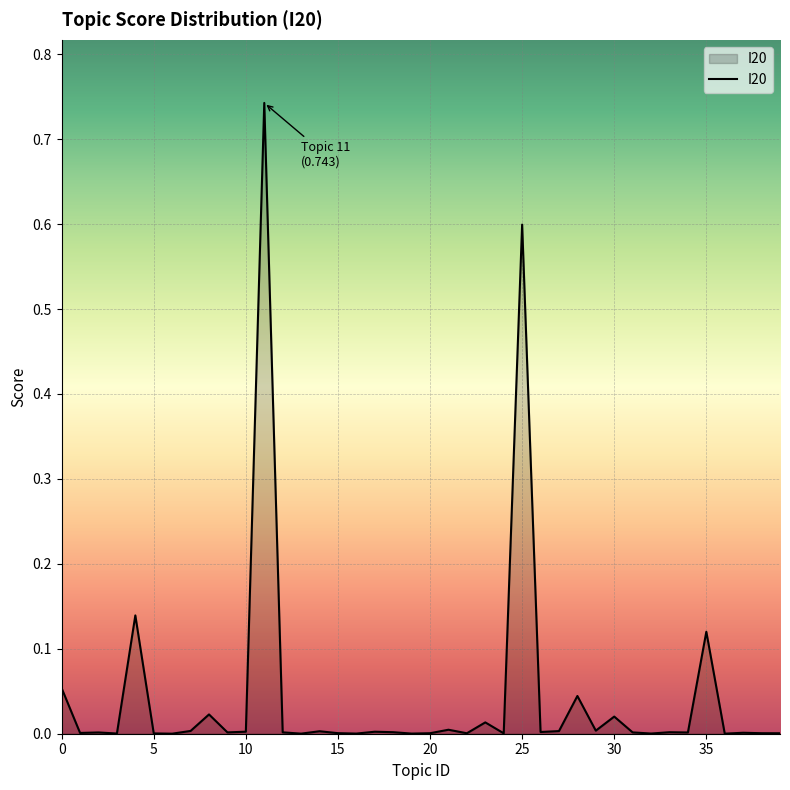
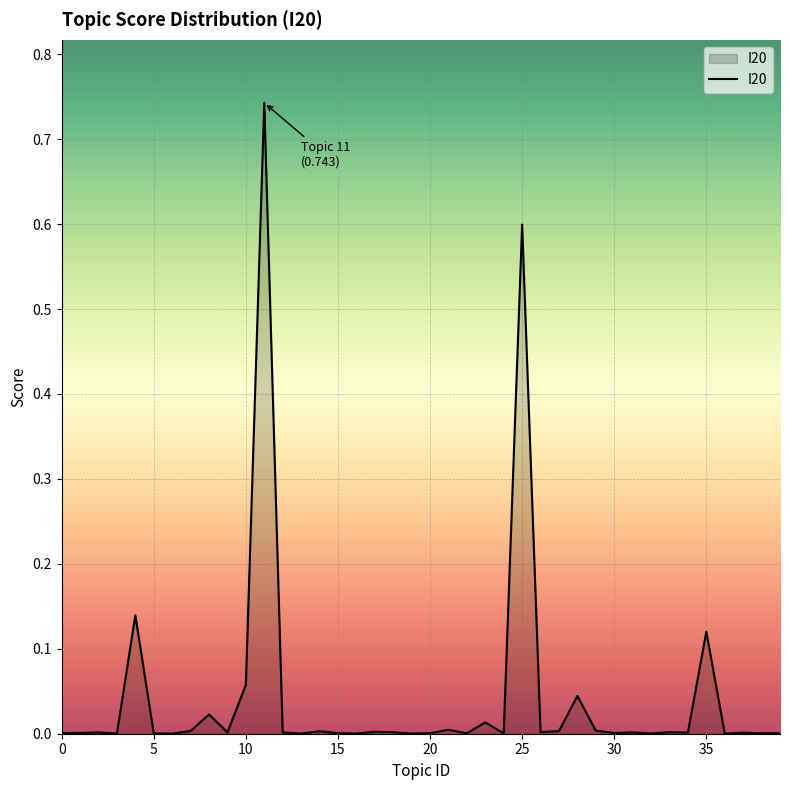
  {
-   "0": 0.05,
+   "0": 0.00,
    "5": 0.00,
-   "10": 0.00,
+   "10": 0.06,
    "15": 0.00,
    "20": 0.00,
    "25": 0.60,
-   "30": 0.02,
+   "30": 0.00,
    "35": 0.12
  }
